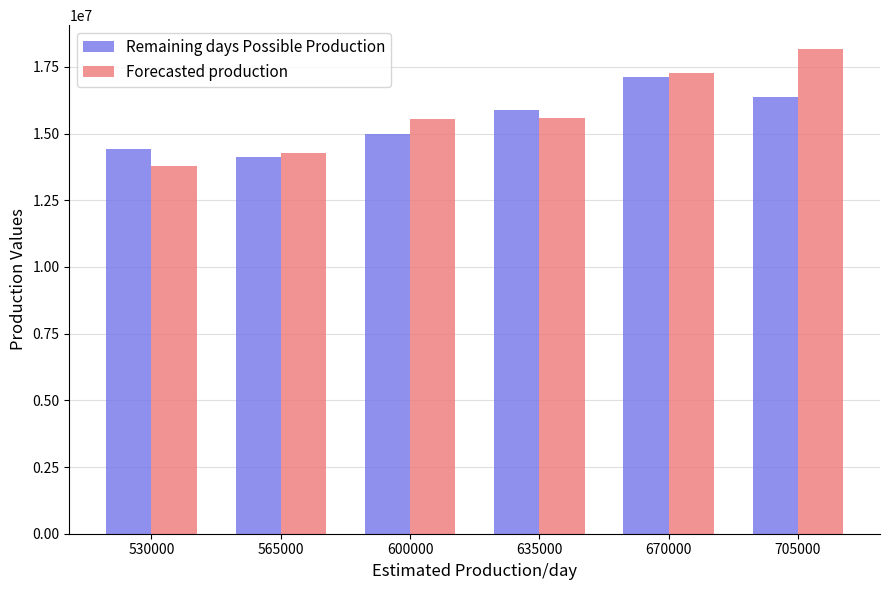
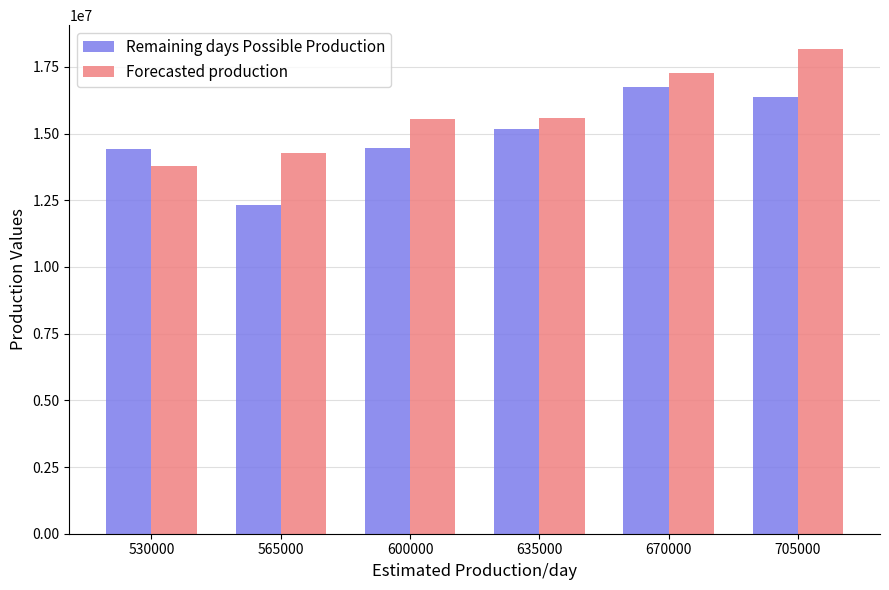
  {
    "Remaining days Possible Production": {
      "530000": 14400000,
-     "565000": 14100000,
-     "600000": 15000000,
-     "635000": 15900000,
-     "670000": 17100000,
+     "565000": 12300000,
+     "600000": 14400000,
+     "635000": 15200000,
+     "670000": 16800000,
      "705000": 16400000
    },
    "Forecasted production": {
      "530000": 13800000,
      "565000": 14300000,
      "600000": 15500000,
      "635000": 15600000,
      "670000": 17300000,
      "705000": 18200000
    }
  }
